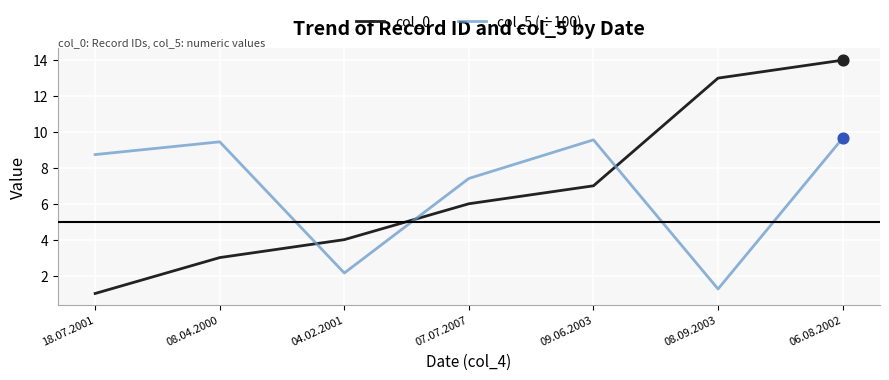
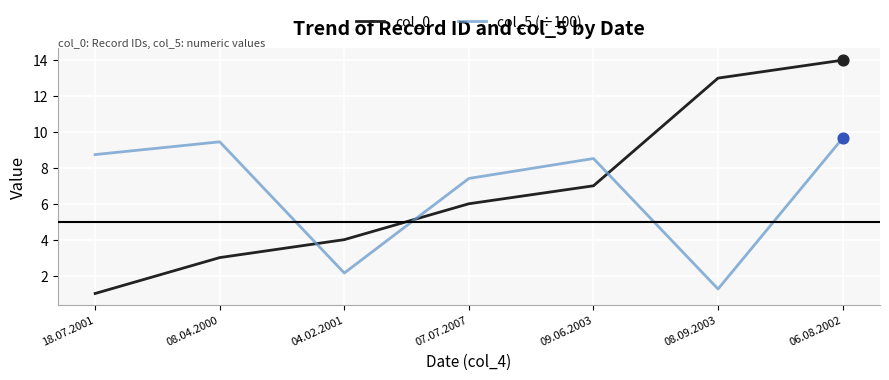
  {
    "col_5 (÷100)": {
      "18.07.2001": 8.7,
      "08.04.2000": 9.5,
      "04.02.2001": 2.1,
      "07.07.2007": 7.4,
-     "09.06.2003": 9.6,
+     "09.06.2003": 8.5,
      "08.09.2003": 1.3
    }
  }
